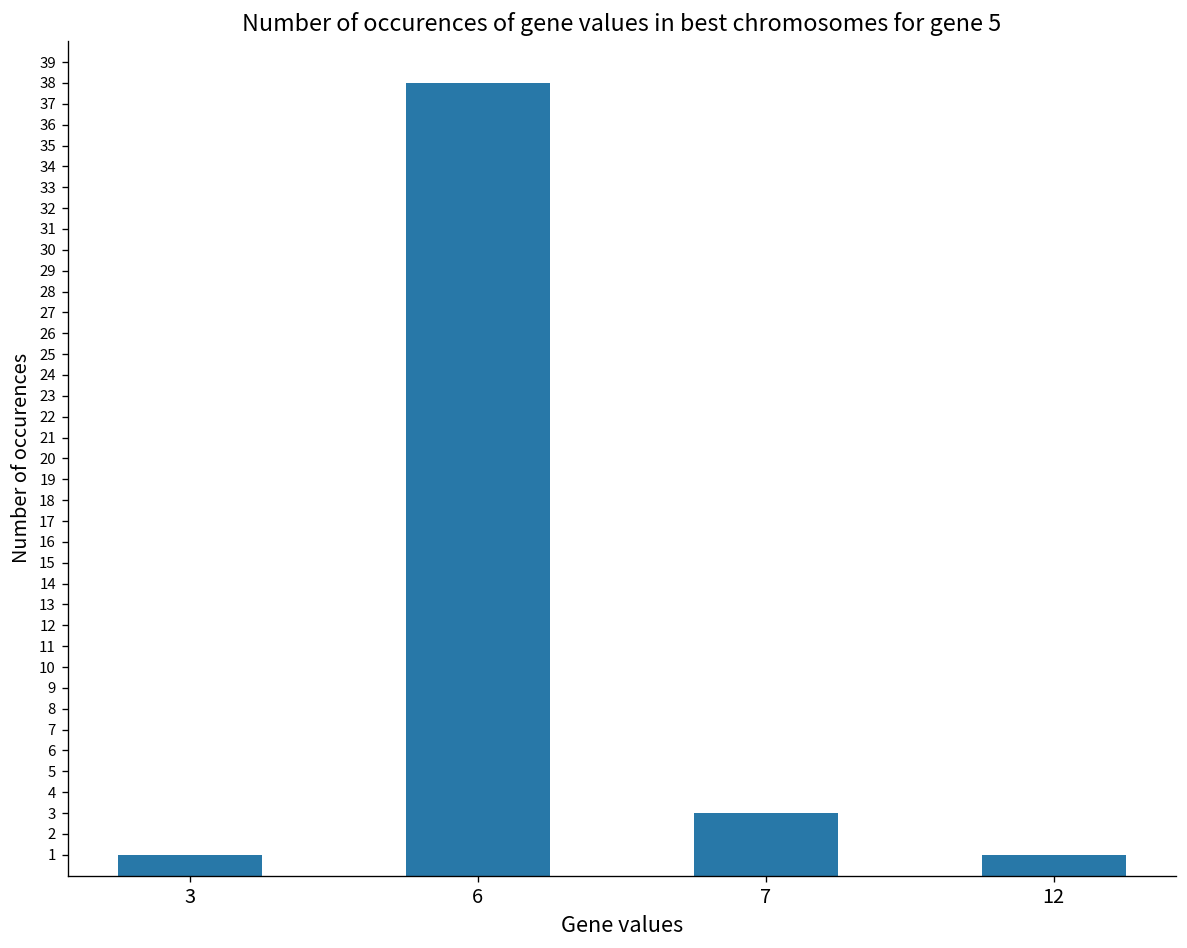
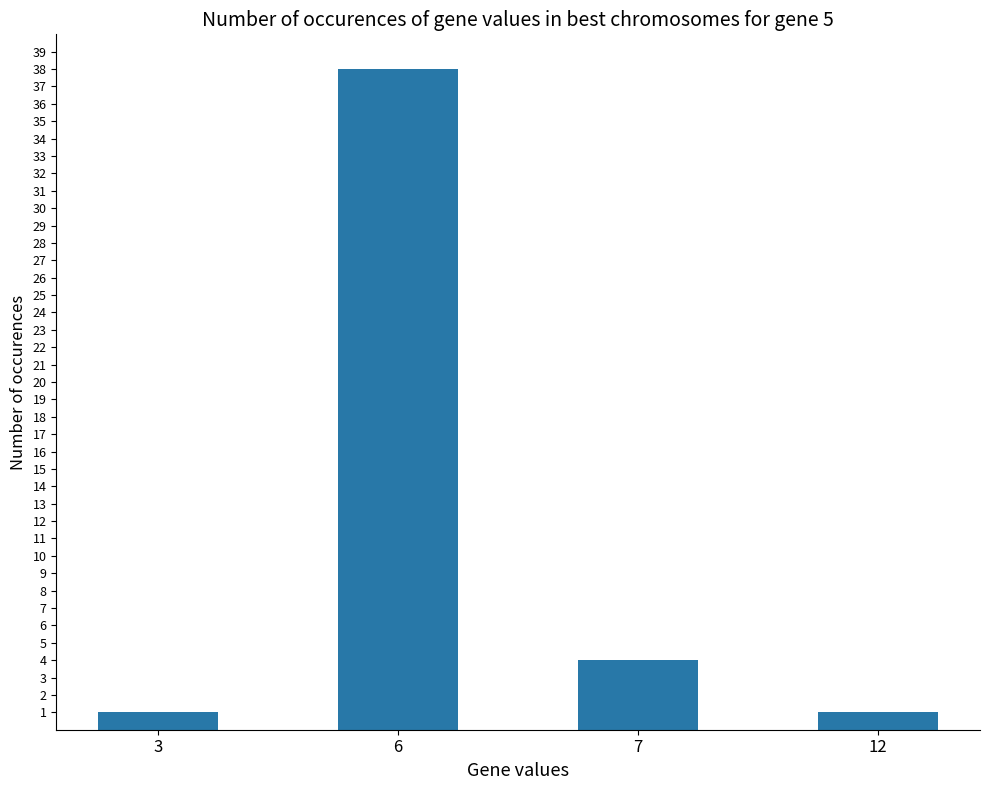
  {
    "3": 1,
    "6": 38,
-   "7": 3,
+   "7": 4,
    "12": 1
  }
